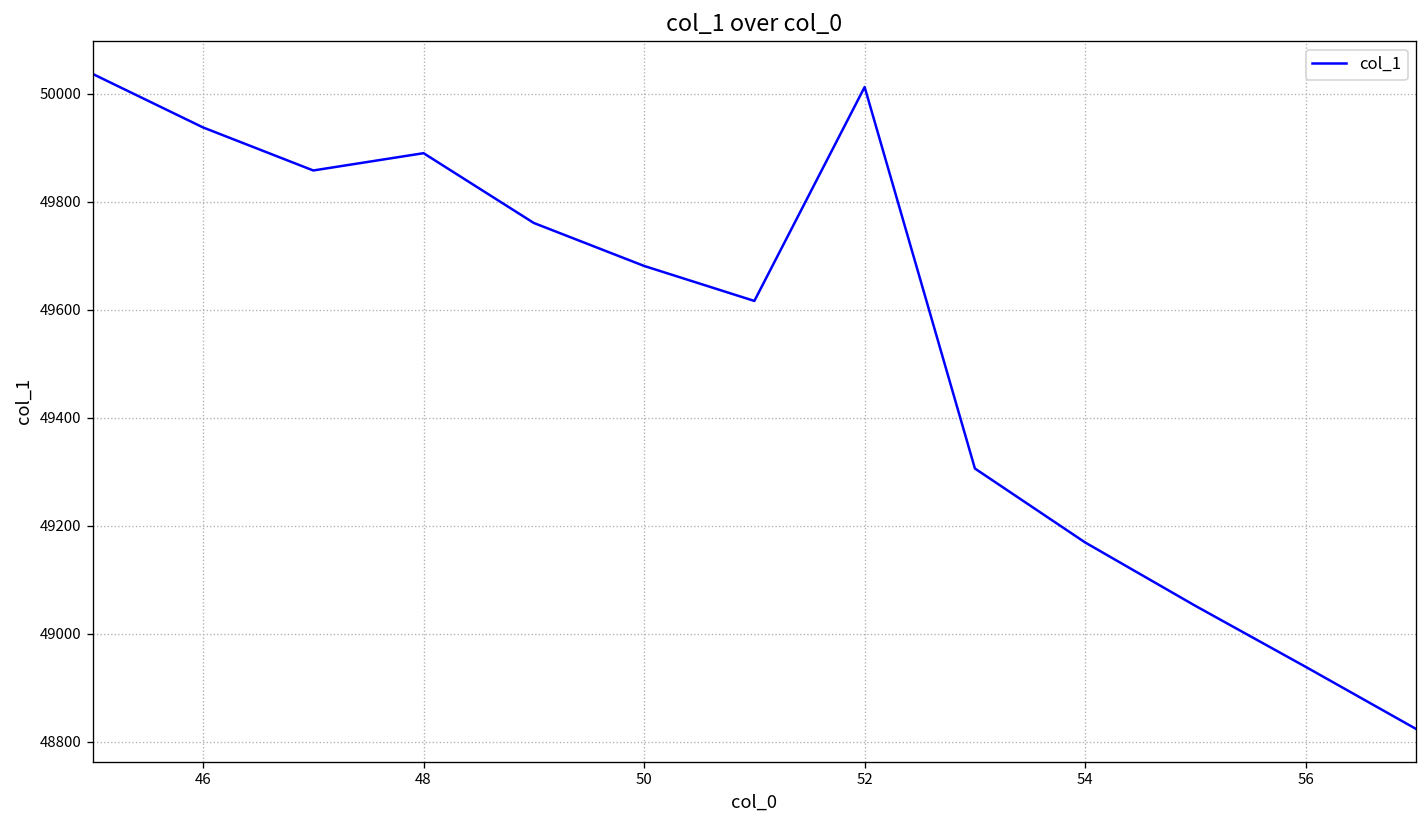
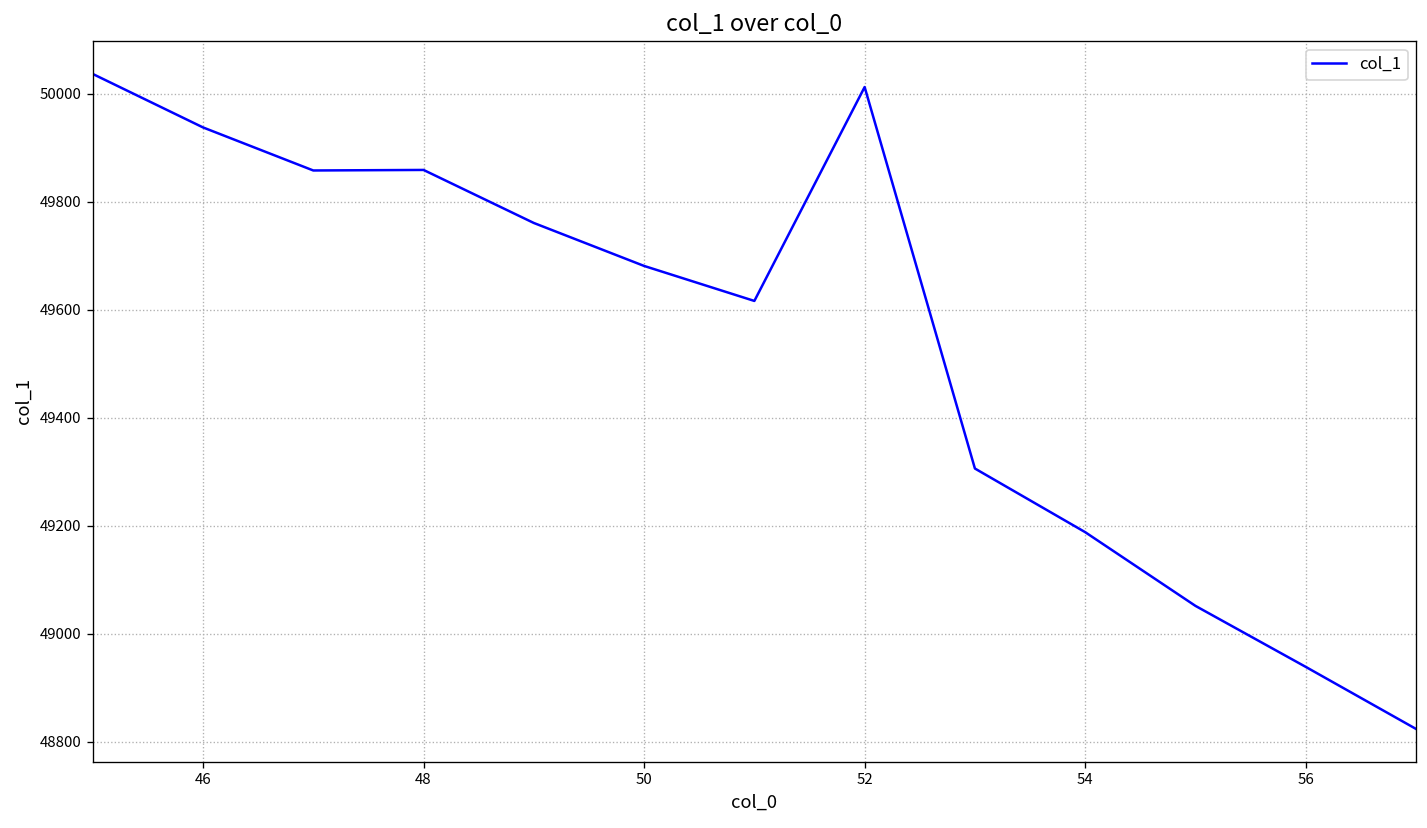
  {
    "46": 49940,
-   "48": 49890,
+   "48": 49860,
    "50": 49680,
    "52": 50010,
-   "54": 49170,
+   "54": 49190,
    "56": 48940
  }
